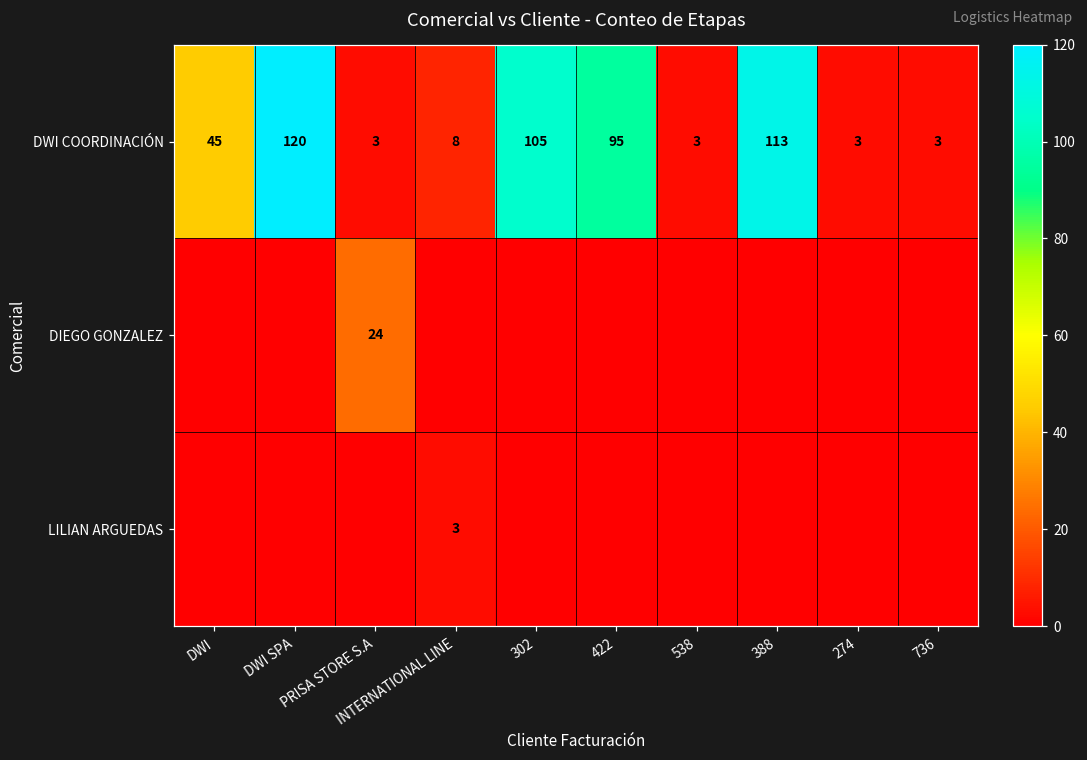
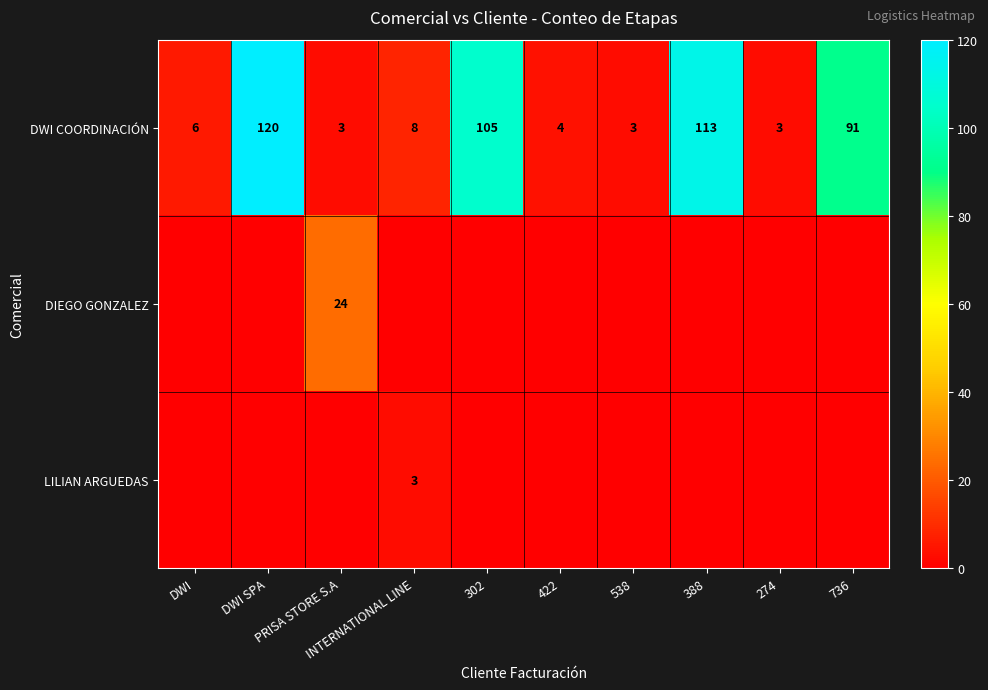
  {
    "DWI COORDINACIÓN": {
-     "DWI": 45,
+     "DWI": 6,
      "DWI SPA": 120,
      "PRISA STORE S.A": 3,
      "INTERNATIONAL LINE": 8,
      "302": 105,
-     "422": 95,
+     "422": 4,
      "538": 3,
      "388": 113,
      "274": 3,
-     "736": 3
+     "736": 91
    },
    "DIEGO GONZALEZ": {
      "PRISA STORE S.A": 24
    },
    "LILIAN ARGUEDAS": {
      "INTERNATIONAL LINE": 3
    }
  }
